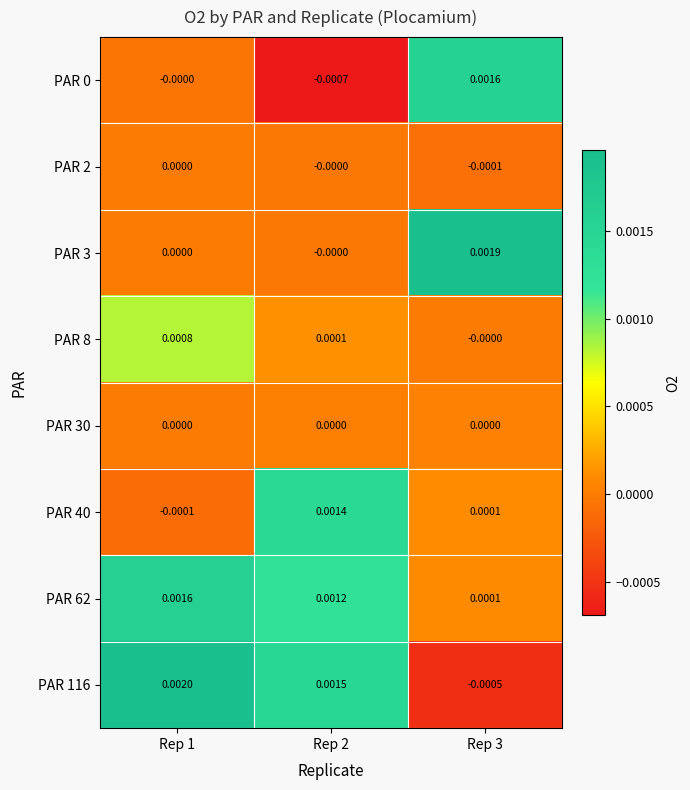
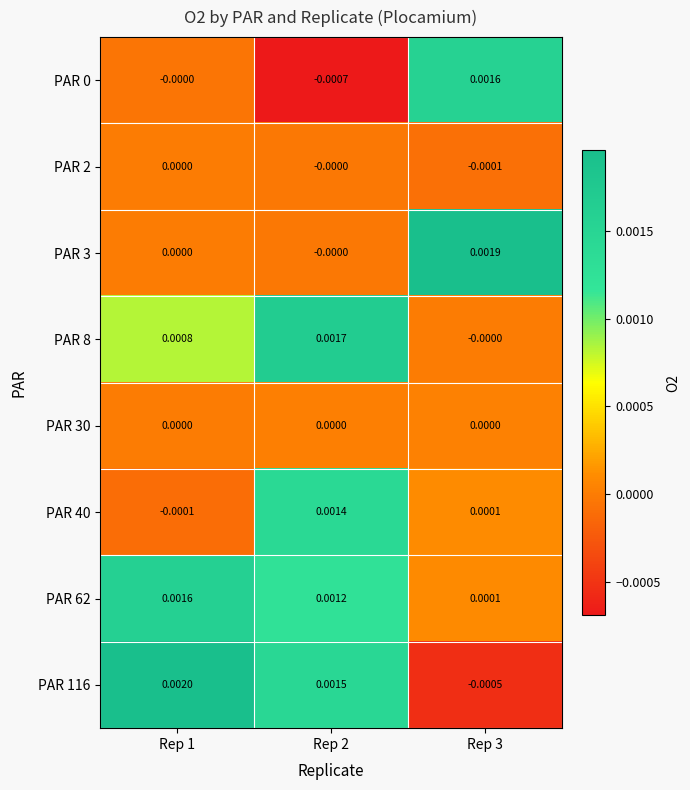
  {
    "PAR 0": {
      "Rep 1": -0.0000,
      "Rep 2": -0.0007,
      "Rep 3": 0.0016
    },
    "PAR 2": {
      "Rep 1": 0.0000,
      "Rep 2": -0.0000,
      "Rep 3": -0.0001
    },
    "PAR 3": {
      "Rep 1": 0.0000,
      "Rep 2": -0.0000,
      "Rep 3": 0.0019
    },
    "PAR 8": {
      "Rep 1": 0.0008,
-     "Rep 2": 0.0001,
+     "Rep 2": 0.0017,
      "Rep 3": -0.0000
    },
    "PAR 30": {
      "Rep 1": 0.0000,
      "Rep 2": 0.0000,
      "Rep 3": 0.0000
    },
    "PAR 40": {
      "Rep 1": -0.0001,
      "Rep 2": 0.0014,
      "Rep 3": 0.0001
    },
    "PAR 62": {
      "Rep 1": 0.0016,
      "Rep 2": 0.0012,
      "Rep 3": 0.0001
    },
    "PAR 116": {
      "Rep 1": 0.0020,
      "Rep 2": 0.0015,
      "Rep 3": -0.0005
    }
  }
